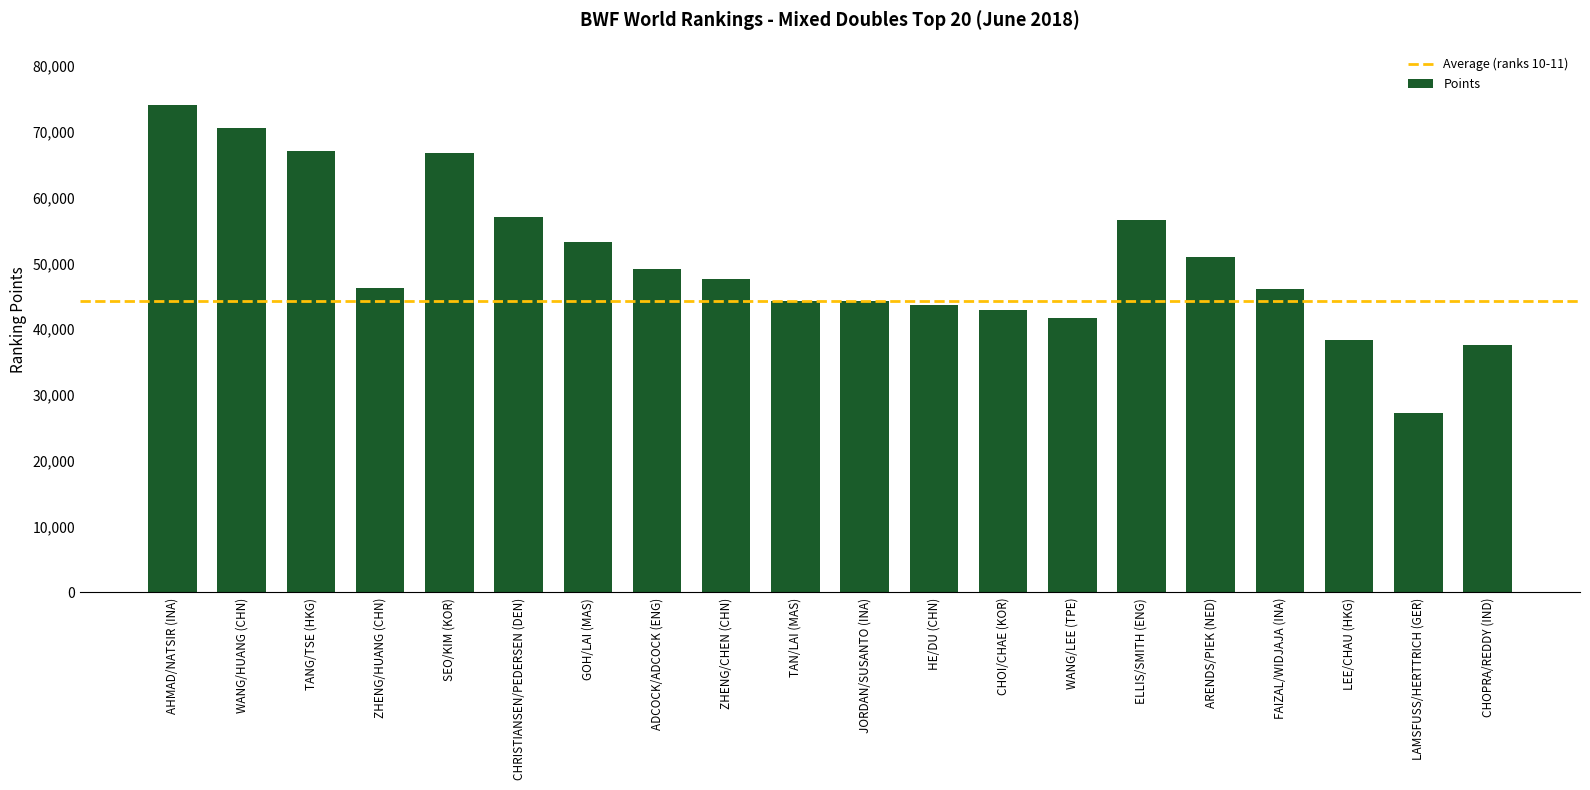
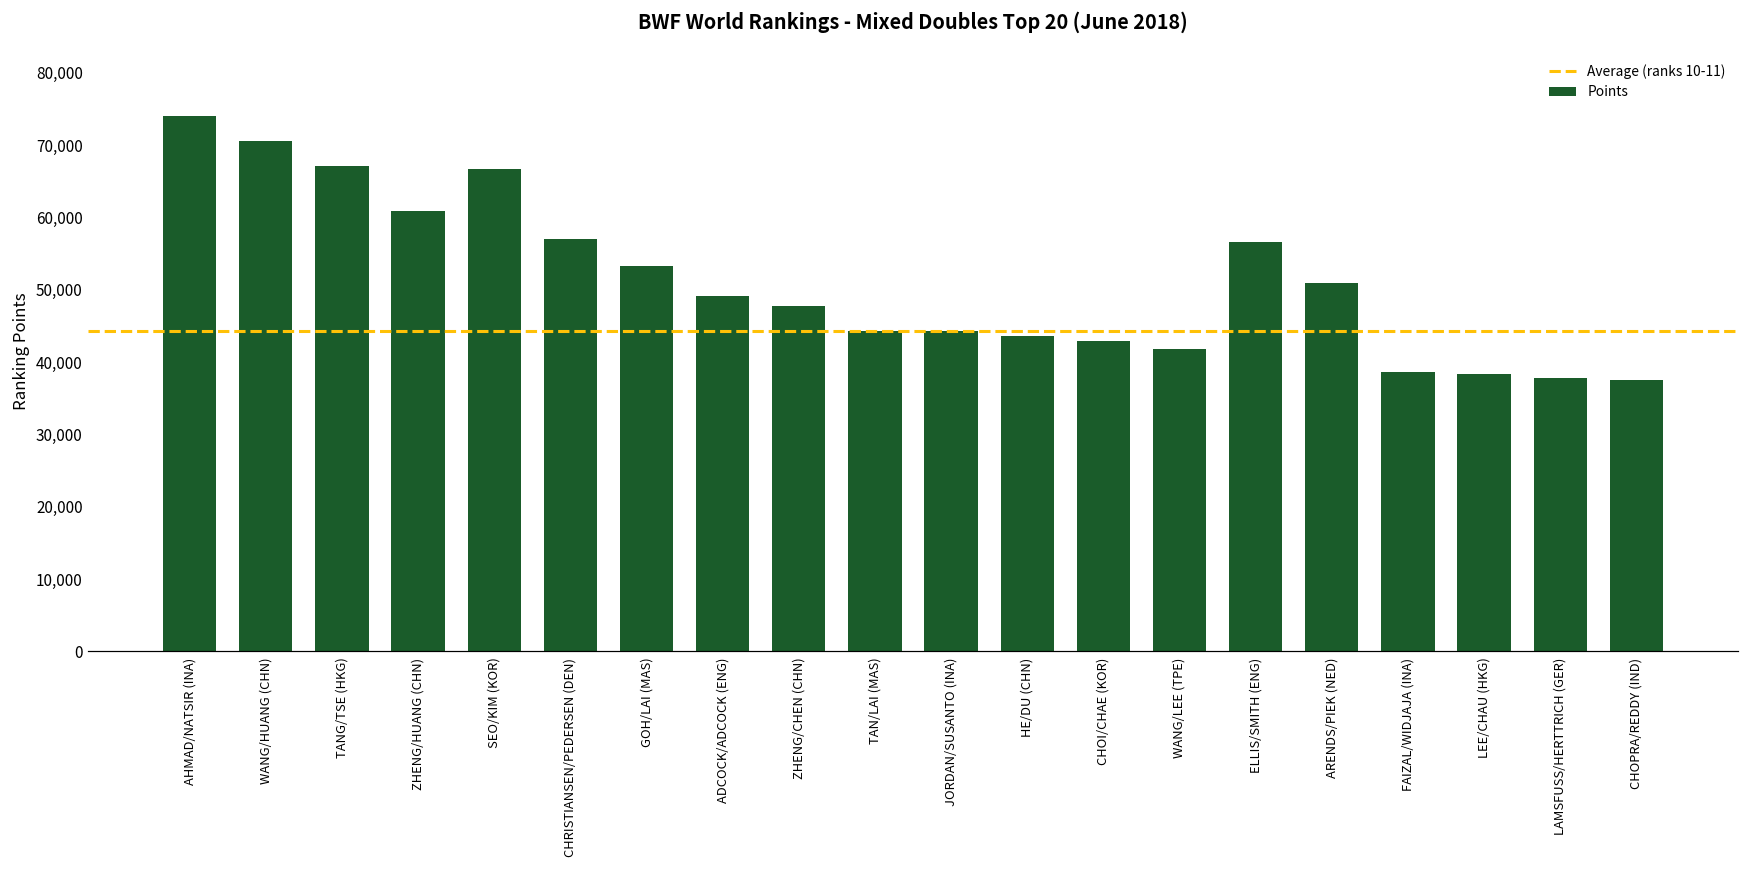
  {
    "AHMAD/NATSIR (INA)": "74,000",
    "WANG/HUANG (CHN)": "71,000",
    "TANG/TSE (HKG)": "67,000",
-   "ZHENG/HUANG (CHN)": "46,000",
+   "ZHENG/HUANG (CHN)": "61,000",
    "SEO/KIM (KOR)": "67,000",
    "CHRISTIANSEN/PEDERSEN (DEN)": "57,000",
    "GOH/LAI (MAS)": "53,000",
    "ADCOCK/ADCOCK (ENG)": "49,000",
    "ZHENG/CHEN (CHN)": "48,000",
    "TAN/LAI (MAS)": "44,000",
    "JORDAN/SUSANTO (INA)": "44,000",
    "HE/DU (CHN)": "44,000",
    "CHOI/CHAE (KOR)": "43,000",
    "WANG/LEE (TPE)": "42,000",
    "ELLIS/SMITH (ENG)": "57,000",
    "ARENDS/PIEK (NED)": "51,000",
-   "FAIZAL/WIDJAJA (INA)": "46,000",
+   "FAIZAL/WIDJAJA (INA)": "39,000",
    "LEE/CHAU (HKG)": "38,000",
-   "LAMSFUSS/HERTTRICH (GER)": "27,000",
+   "LAMSFUSS/HERTTRICH (GER)": "38,000",
    "CHOPRA/REDDY (IND)": "38,000"
  }
